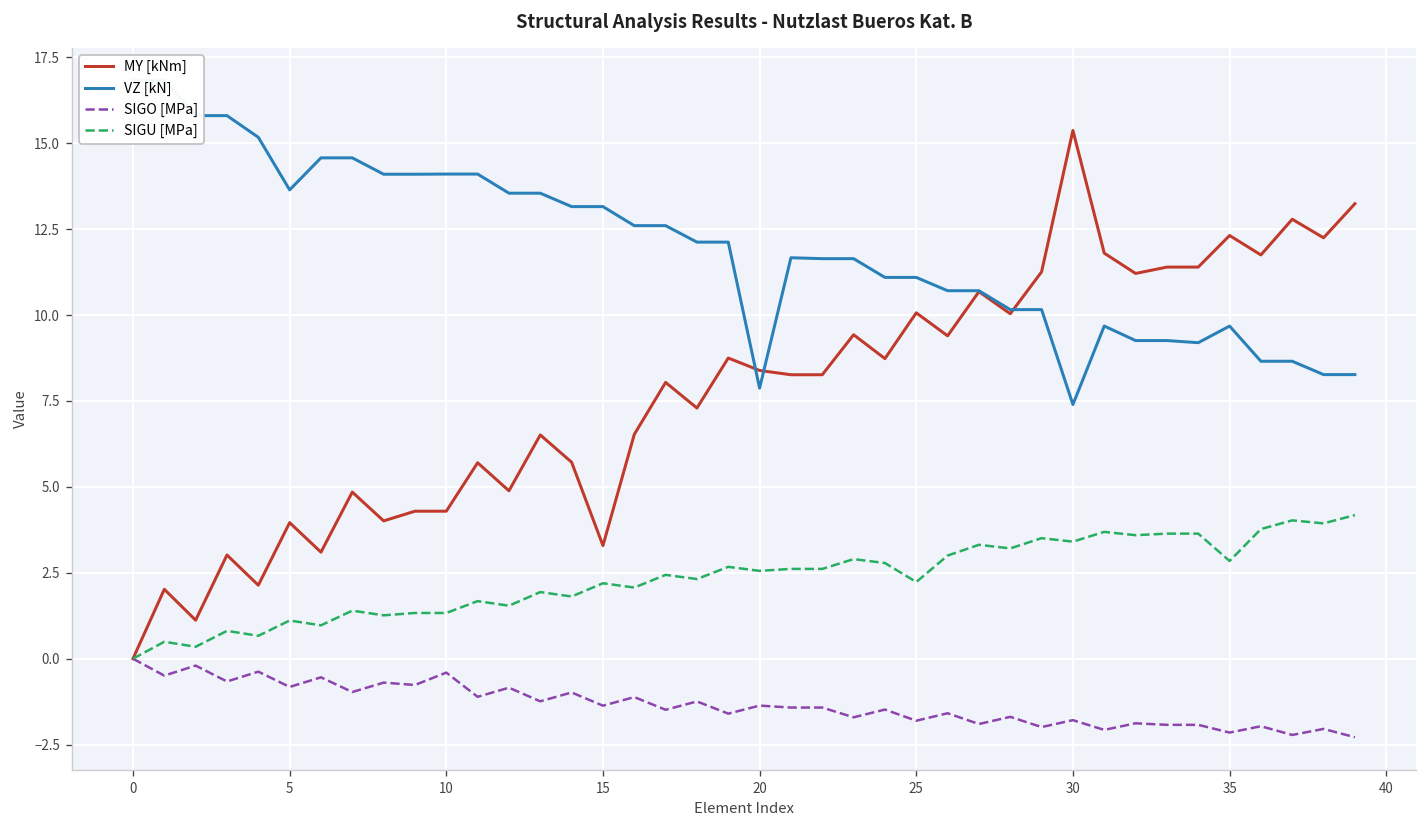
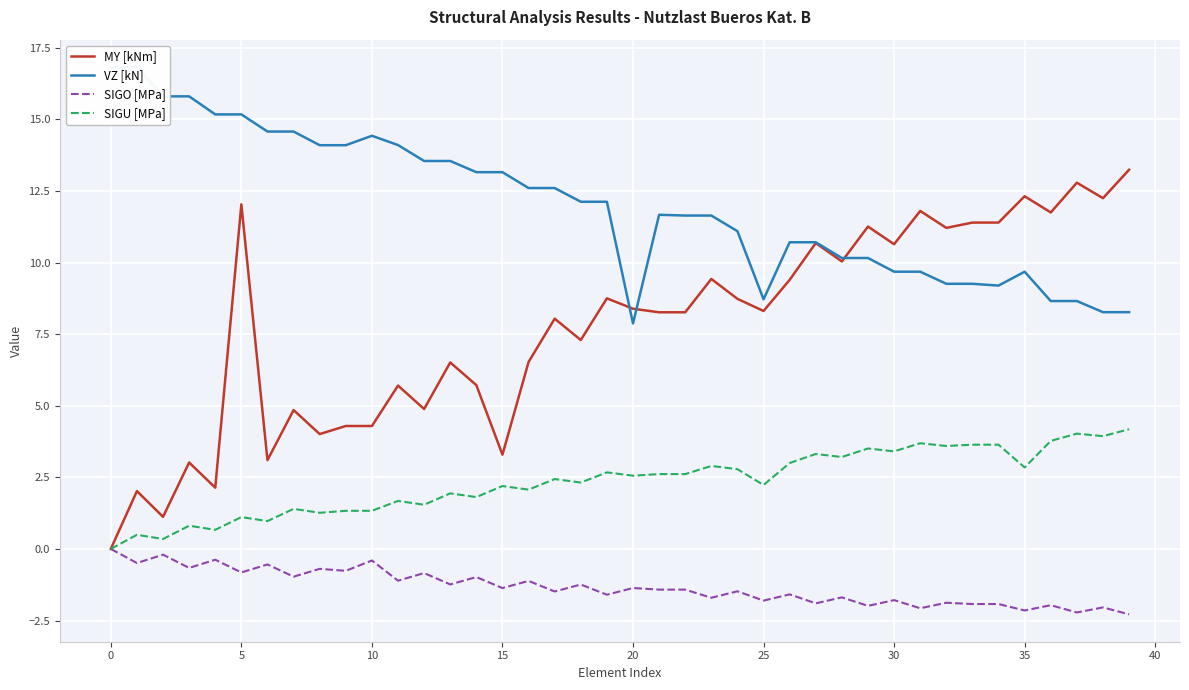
  {
    "MY [kNm]": {
-     "5": 4.0,
+     "5": 12.0,
      "10": 4.3,
      "15": 3.3,
      "20": 8.4,
-     "25": 10.1,
-     "30": 15.4,
+     "25": 8.3,
+     "30": 10.6,
      "35": 12.3
    },
    "VZ [kN]": {
-     "5": 13.6,
-     "10": 14.1,
+     "5": 15.2,
+     "10": 14.4,
      "15": 13.2,
      "20": 7.9,
-     "25": 11.1,
-     "30": 7.4,
+     "25": 8.7,
+     "30": 9.7,
      "35": 9.7
    },
    "SIGO [MPa]": {
      "5": -0.8,
      "10": -0.4,
      "15": -1.4,
      "20": -1.4,
      "25": -1.8,
      "30": -1.8,
      "35": -2.1
    },
    "SIGU [MPa]": {
      "5": 1.1,
      "10": 1.3,
      "15": 2.2,
      "20": 2.6,
      "25": 2.2,
      "30": 3.4,
      "35": 2.8
    }
  }
